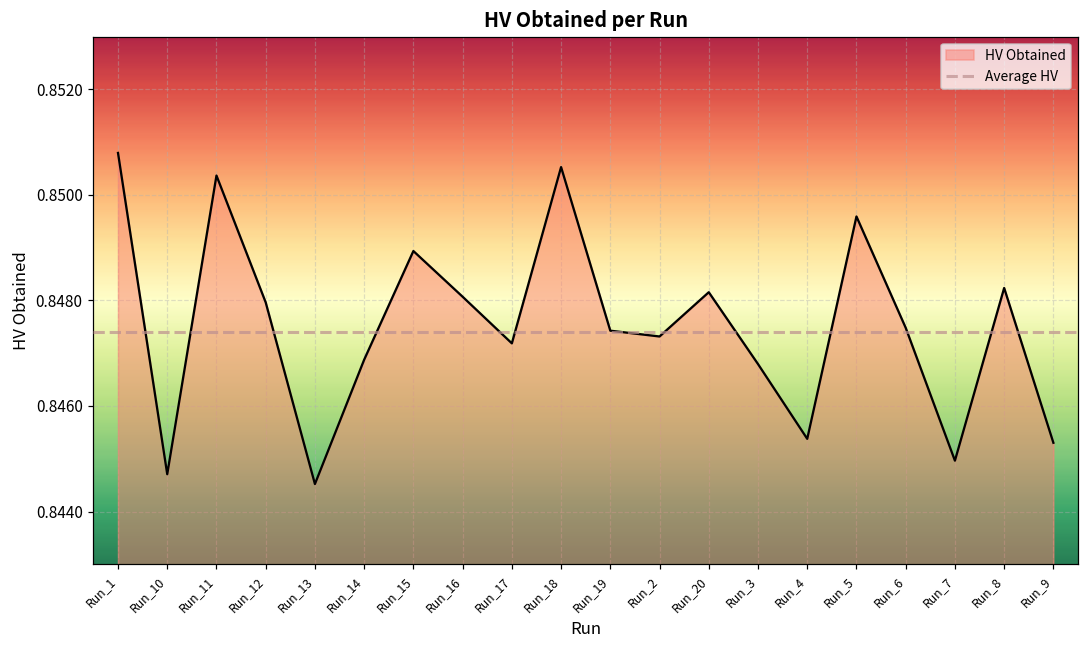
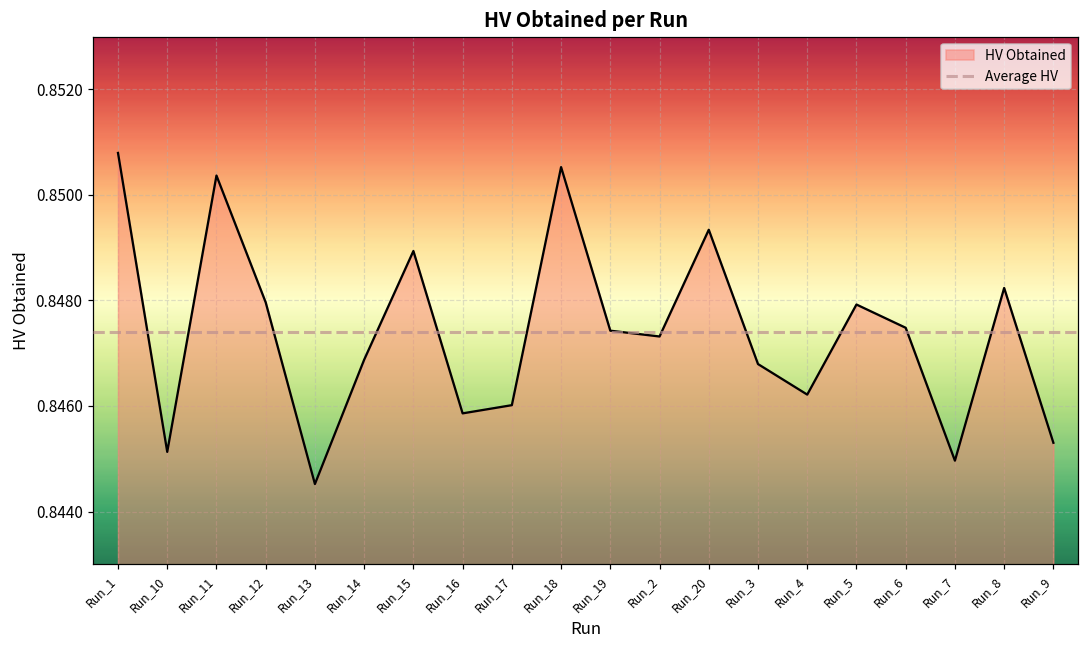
  {
    "Run_1": 0.8508,
-   "Run_10": 0.8447,
+   "Run_10": 0.8451,
    "Run_11": 0.8504,
    "Run_12": 0.8480,
    "Run_13": 0.8445,
    "Run_14": 0.8469,
    "Run_15": 0.8489,
-   "Run_16": 0.8481,
-   "Run_17": 0.8472,
+   "Run_16": 0.8459,
+   "Run_17": 0.8460,
    "Run_18": 0.8505,
    "Run_19": 0.8474,
    "Run_2": 0.8473,
-   "Run_20": 0.8482,
+   "Run_20": 0.8493,
    "Run_3": 0.8468,
-   "Run_4": 0.8454,
-   "Run_5": 0.8496,
+   "Run_4": 0.8462,
+   "Run_5": 0.8479,
    "Run_6": 0.8475,
    "Run_7": 0.8450,
    "Run_8": 0.8482,
    "Run_9": 0.8453
  }
